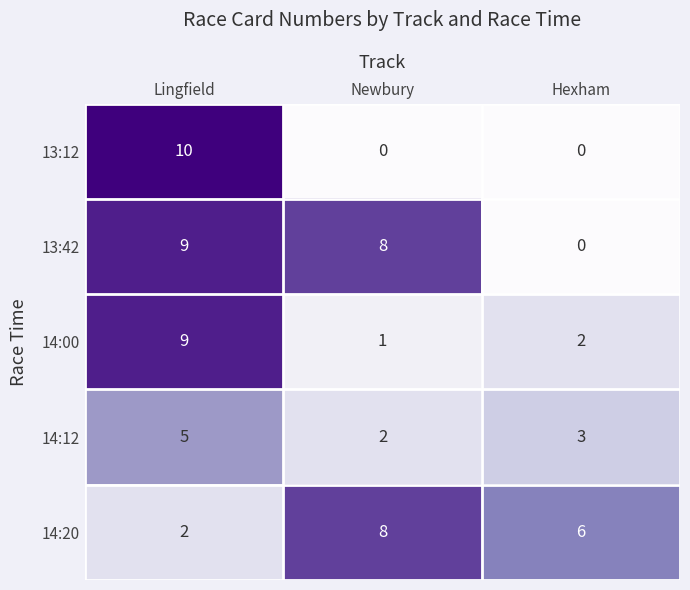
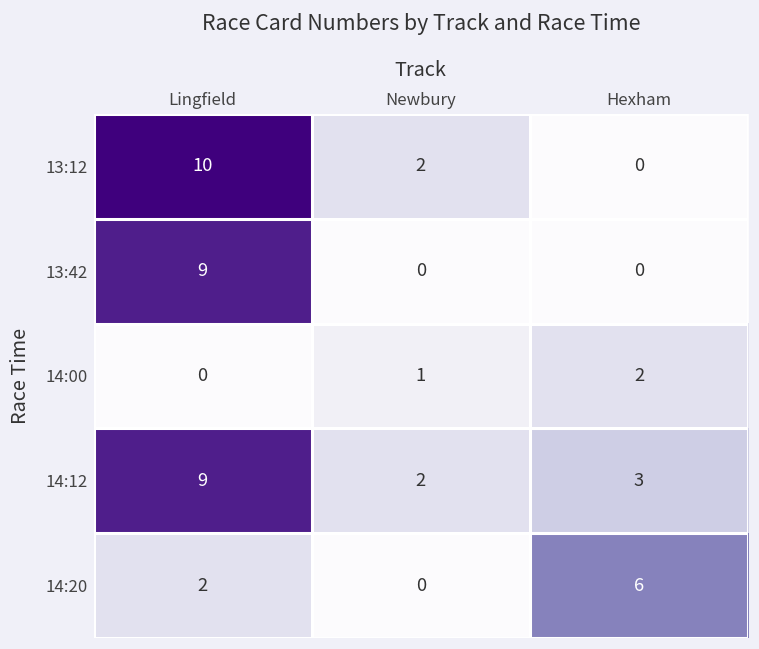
  {
    "13:12": {
      "Lingfield": 10,
-     "Newbury": 0,
+     "Newbury": 2,
      "Hexham": 0
    },
    "13:42": {
      "Lingfield": 9,
-     "Newbury": 8,
+     "Newbury": 0,
      "Hexham": 0
    },
    "14:00": {
-     "Lingfield": 9,
+     "Lingfield": 0,
      "Newbury": 1,
      "Hexham": 2
    },
    "14:12": {
-     "Lingfield": 5,
+     "Lingfield": 9,
      "Newbury": 2,
      "Hexham": 3
    },
    "14:20": {
      "Lingfield": 2,
-     "Newbury": 8,
+     "Newbury": 0,
      "Hexham": 6
    }
  }
